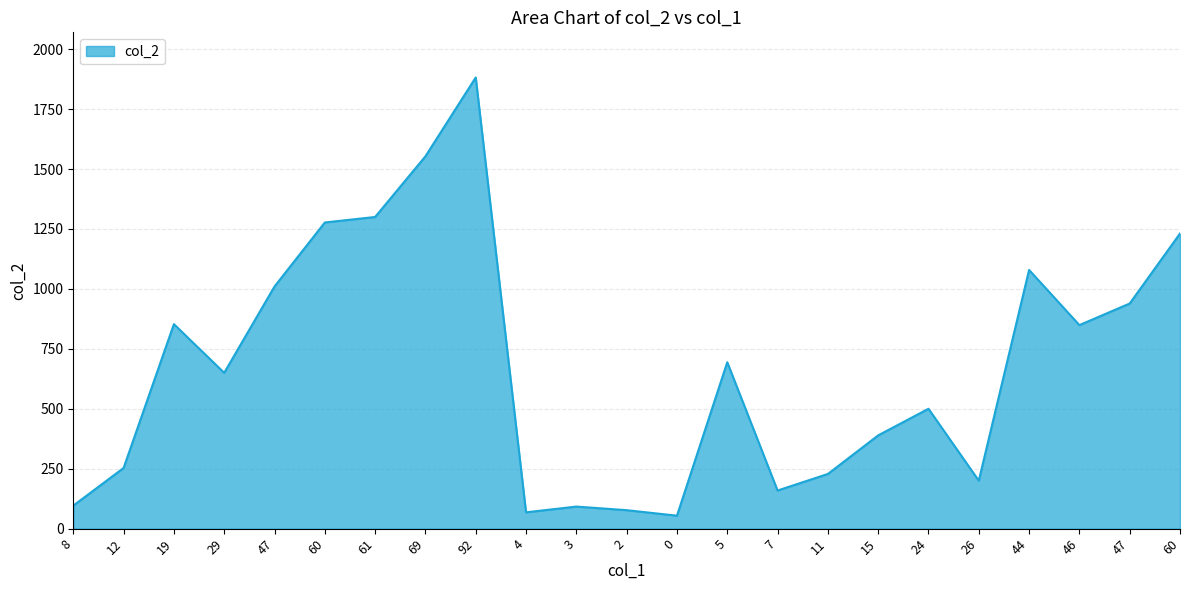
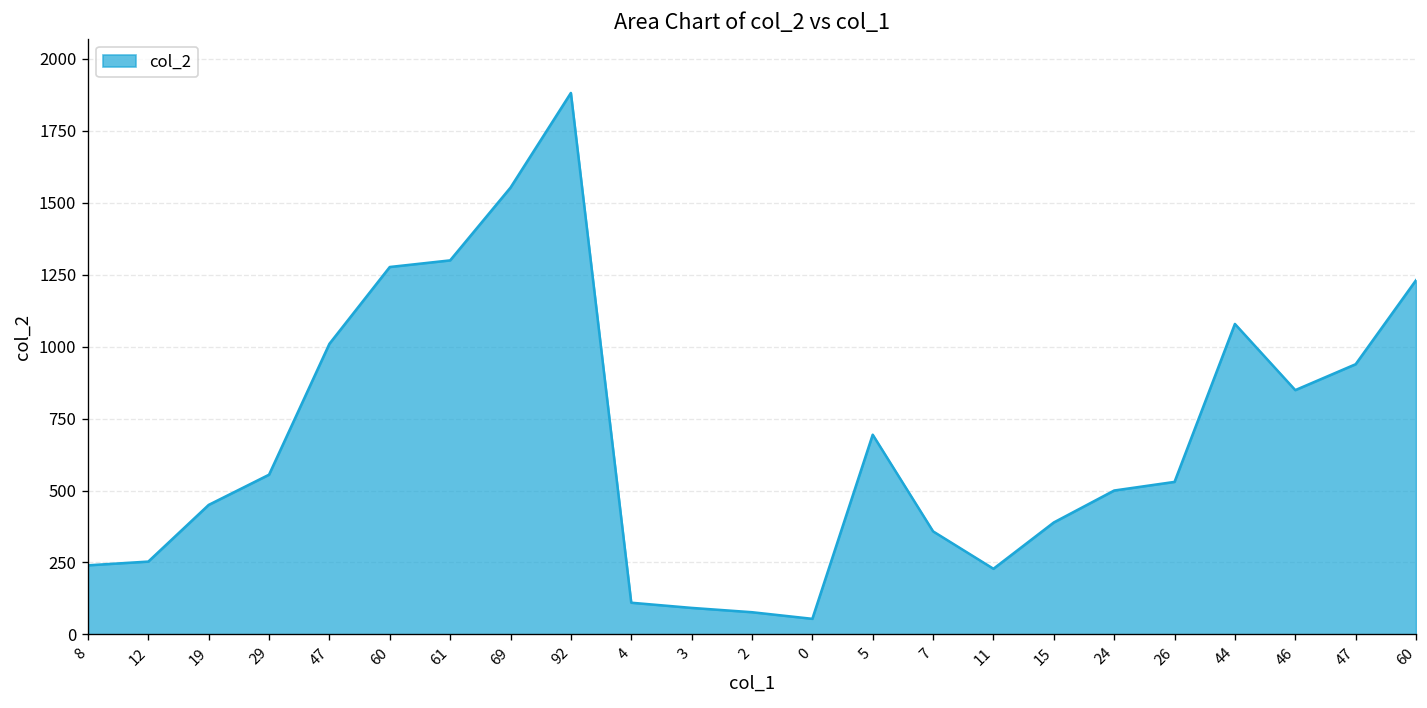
  {
-   "8": 100,
+   "8": 240,
    "12": 250,
-   "19": 850,
-   "29": 650,
+   "19": 450,
+   "29": 560,
    "61": 1300,
    "69": 1550,
    "92": 1880,
-   "4": 70,
+   "4": 110,
    "3": 90,
    "2": 80,
    "0": 50,
    "5": 690,
-   "7": 160,
+   "7": 360,
    "11": 230,
    "15": 390,
    "24": 500,
-   "26": 200,
+   "26": 530,
    "44": 1080,
    "46": 850
  }
